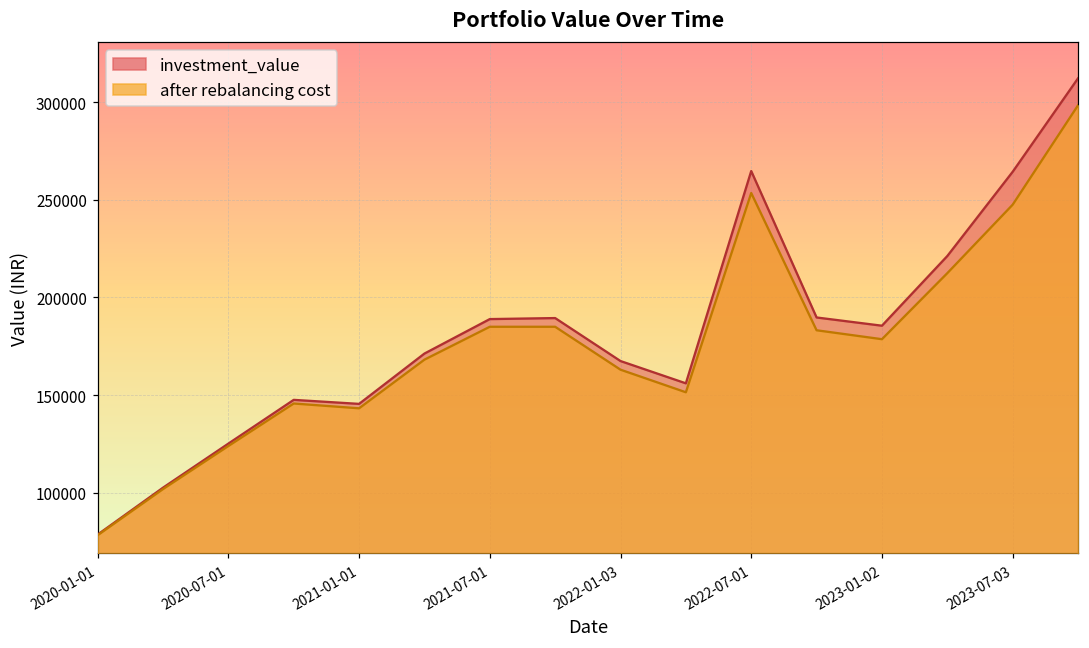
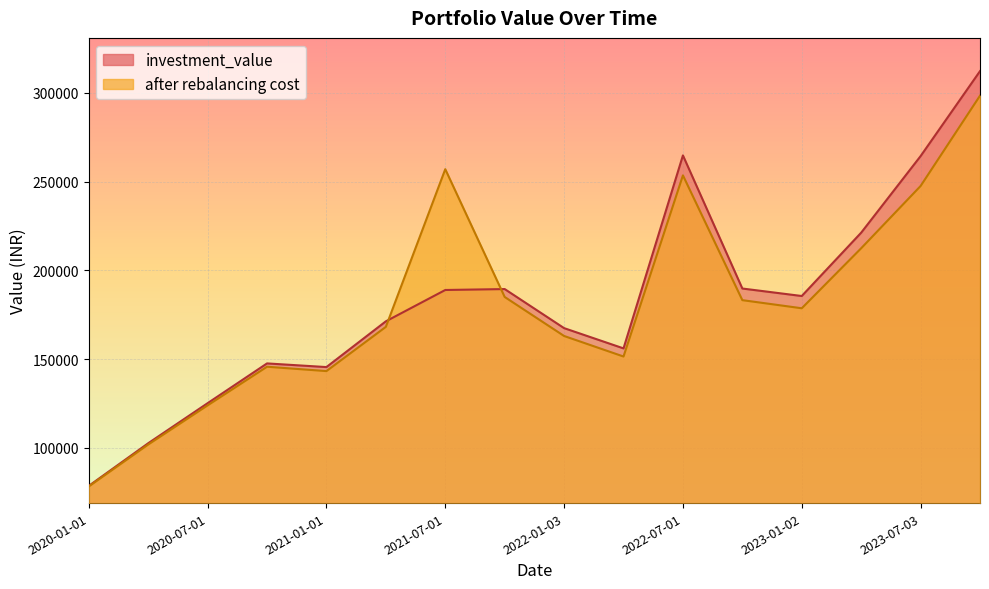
  {
    "investment_value": {
      "2021-01-01": 145000,
      "2021-07-01": 189000,
      "2022-01-03": 167000,
      "2022-07-01": 265000,
      "2023-01-02": 186000,
      "2023-07-03": 264000
    },
    "after rebalancing cost": {
      "2021-01-01": 143000,
-     "2021-07-01": 185000,
+     "2021-07-01": 257000,
      "2022-01-03": 163000,
      "2022-07-01": 253000,
      "2023-01-02": 179000,
      "2023-07-03": 247000
    }
  }
